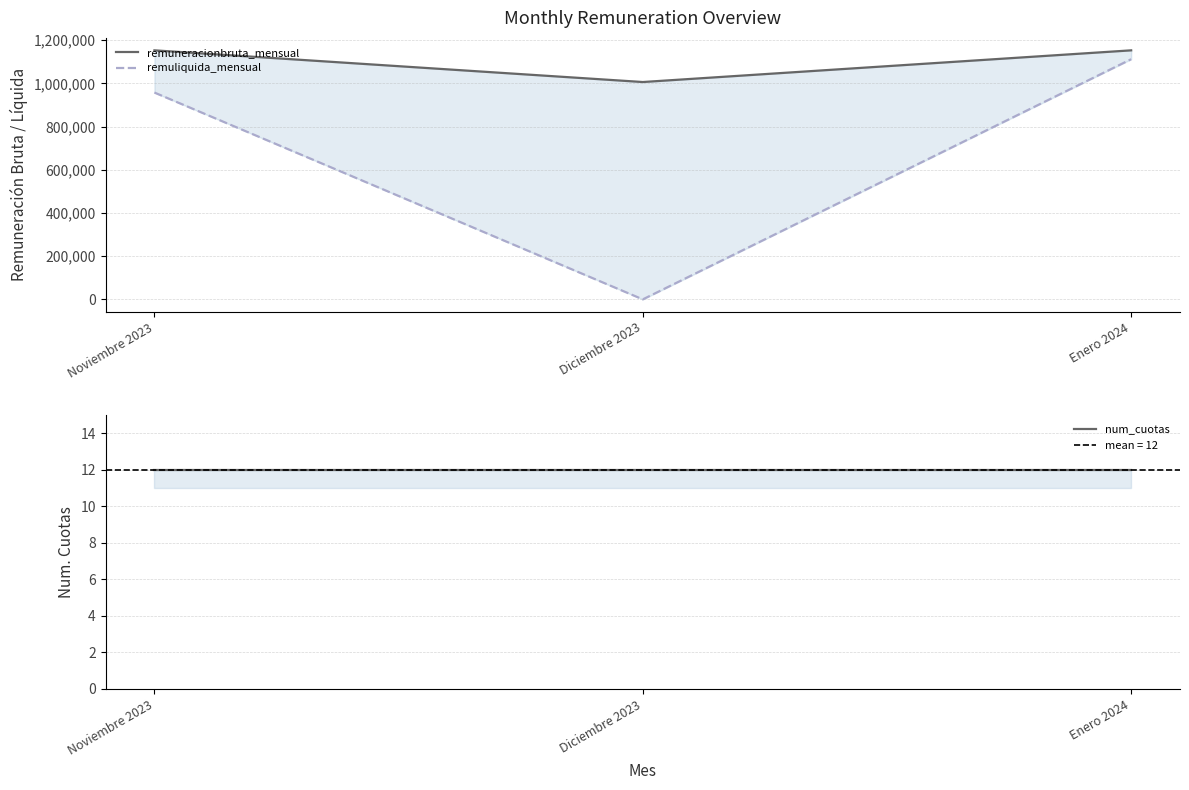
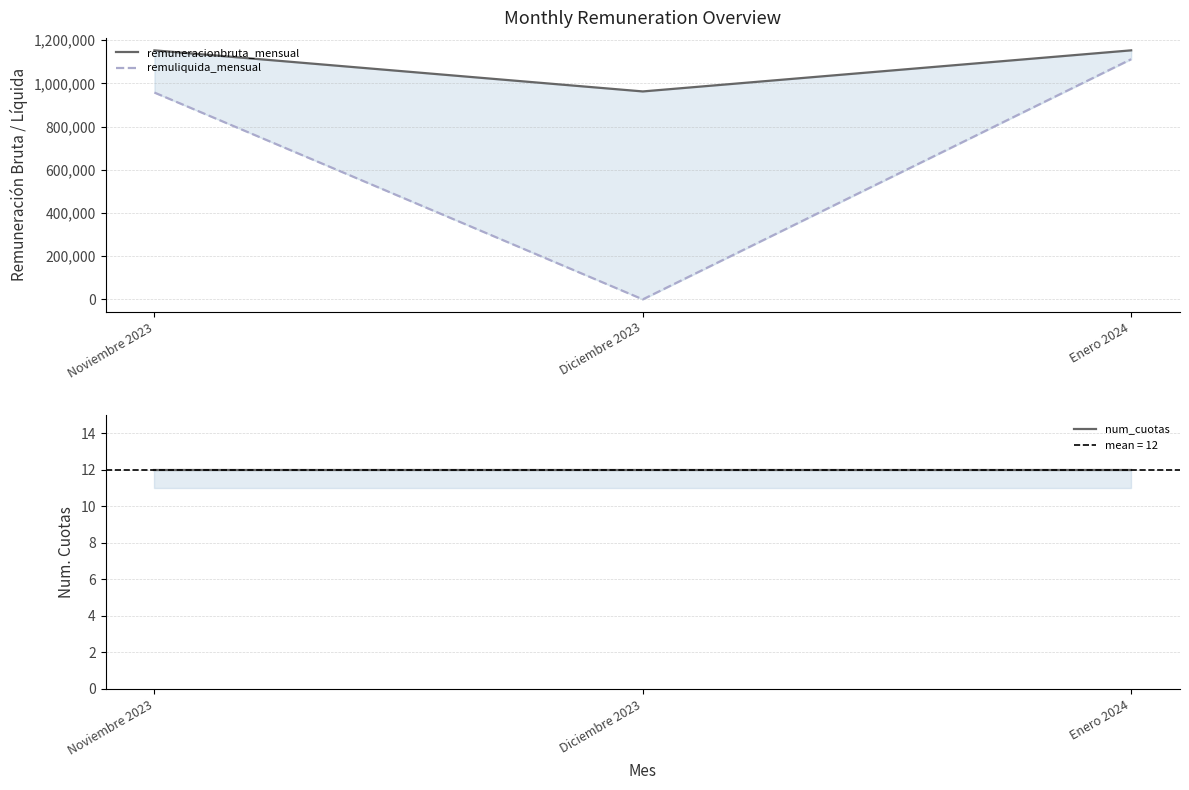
  {
    "Monthly Remuneration Overview": {
      "remuneracionbruta_mensual": {
        "Noviembre 2023": "1,150,000",
-       "Diciembre 2023": "1,010,000",
+       "Diciembre 2023": "960,000",
        "Enero 2024": "1,150,000"
      },
      "remuliquida_mensual": {
        "Noviembre 2023": "960,000",
        "Diciembre 2023": "0",
        "Enero 2024": "1,110,000"
      }
    }
  }
